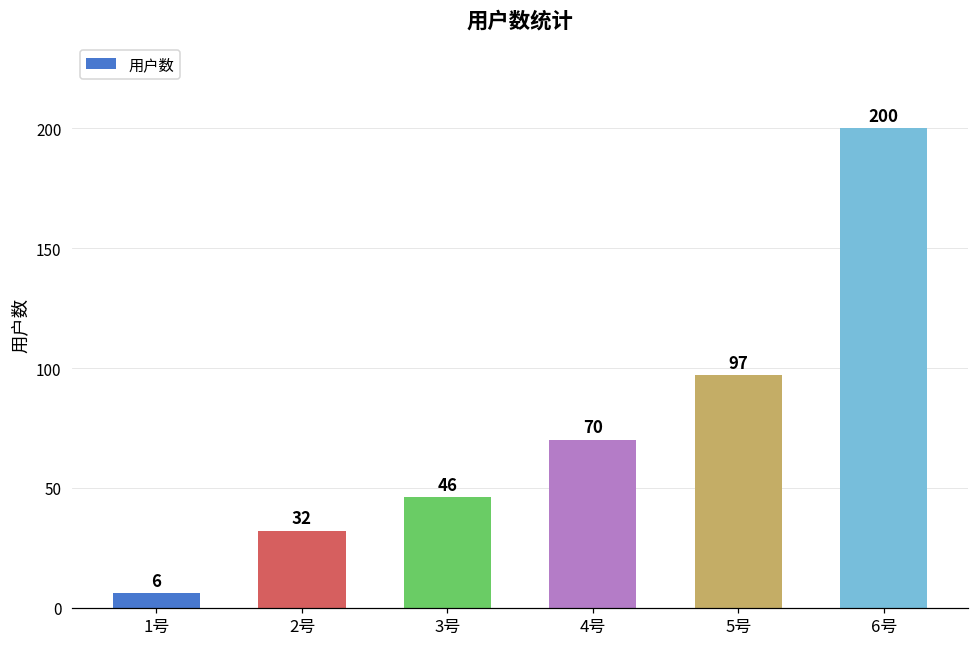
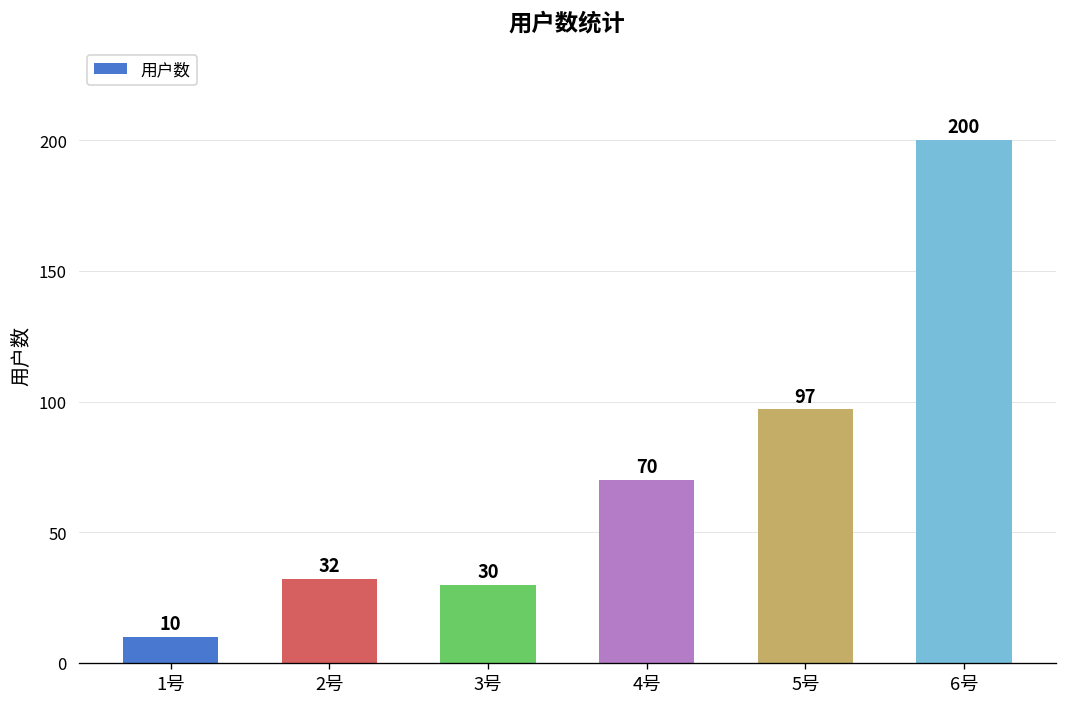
  {
-   "1号": 6,
+   "1号": 10,
    "2号": 32,
-   "3号": 46,
+   "3号": 30,
    "4号": 70,
    "5号": 97,
    "6号": 200
  }
